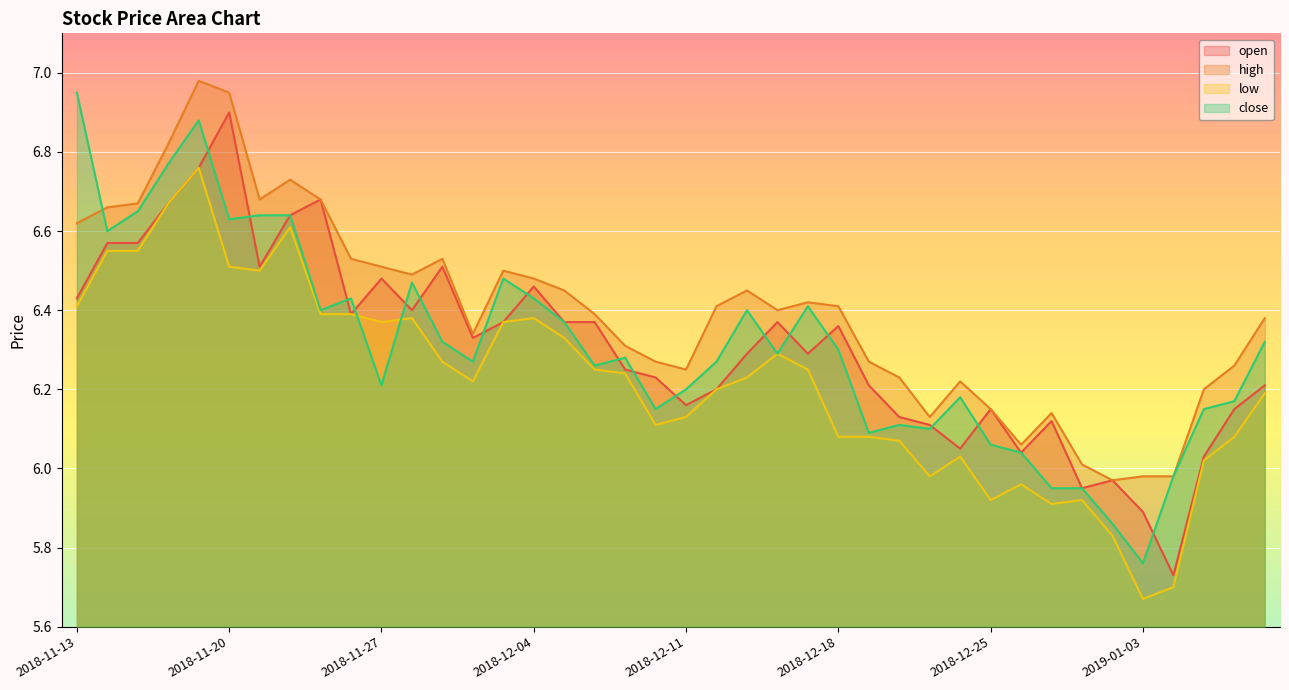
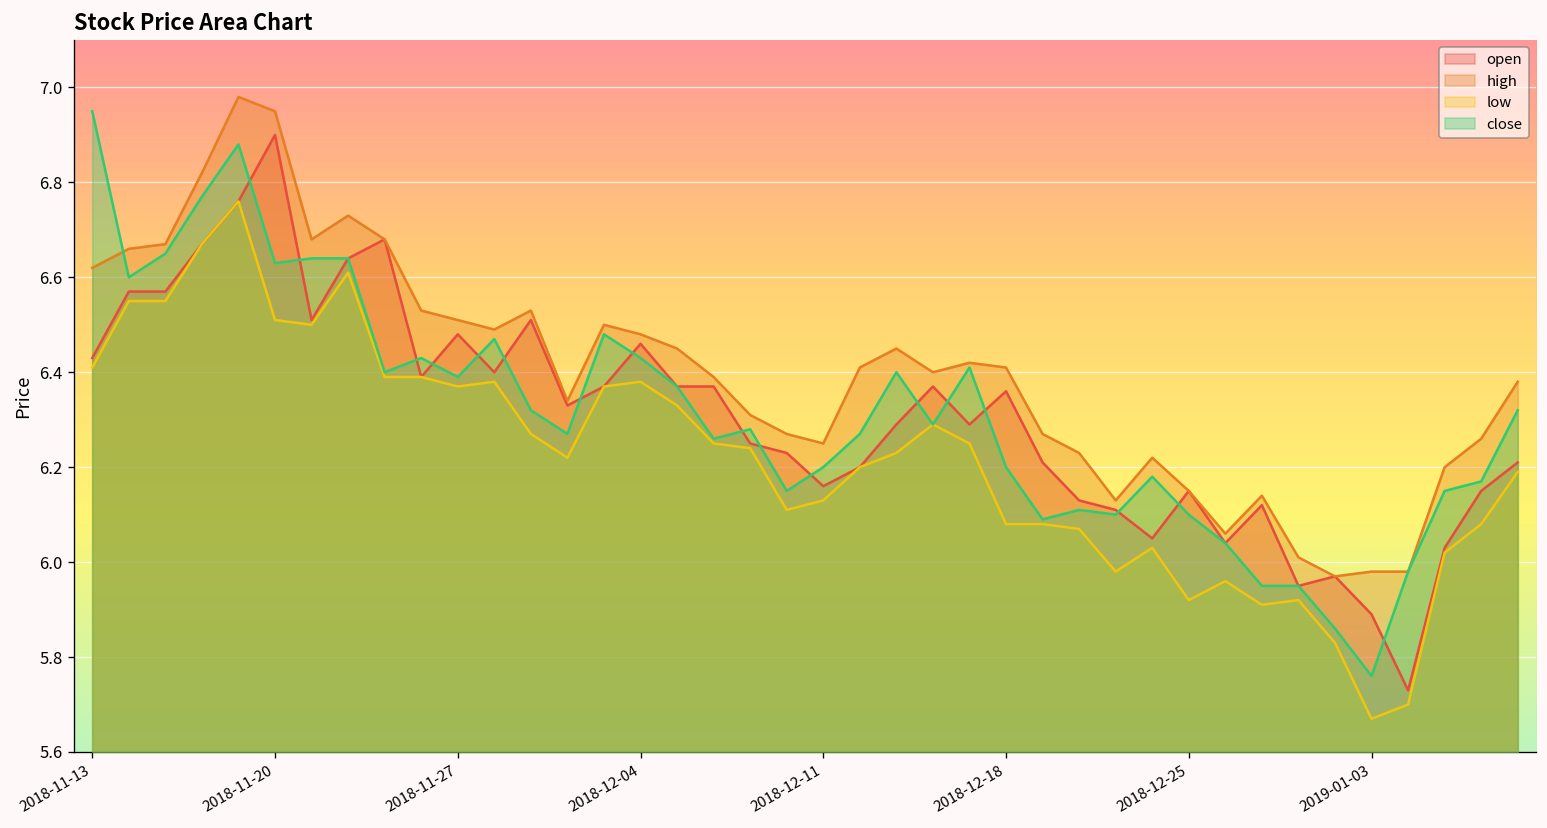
  {
    "close": {
      "2018-11-13": 6.95,
      "2018-11-20": 6.63,
-     "2018-11-27": 6.21,
+     "2018-11-27": 6.39,
      "2018-12-04": 6.43,
      "2018-12-11": 6.20,
-     "2018-12-18": 6.3,
-     "2018-12-25": 6.06,
+     "2018-12-18": 6.2,
+     "2018-12-25": 6.10,
      "2019-01-03": 5.76
    }
  }
